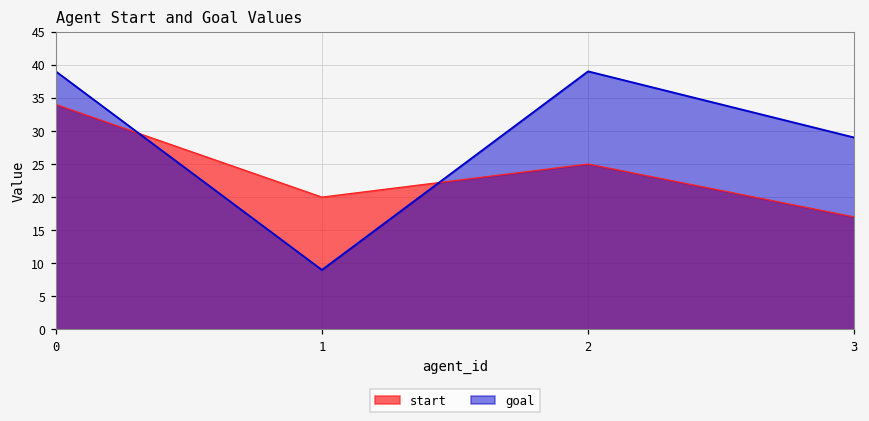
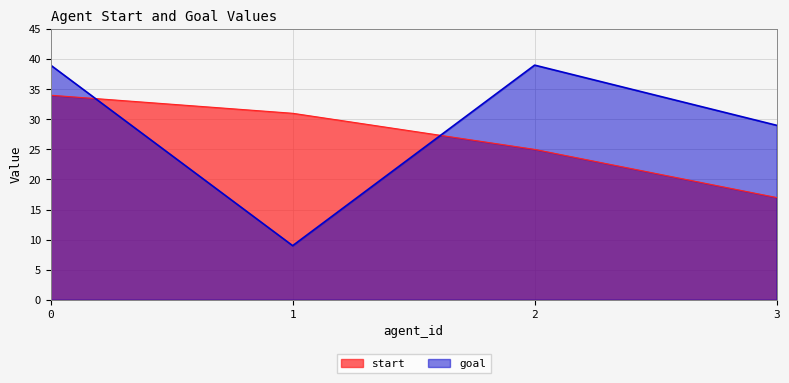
  {
    "start": {
      "0": 34,
-     "1": 20,
+     "1": 31,
      "2": 25,
      "3": 17
    },
    "goal": {
      "0": 39,
      "1": 9,
      "2": 39,
      "3": 29
    }
  }
